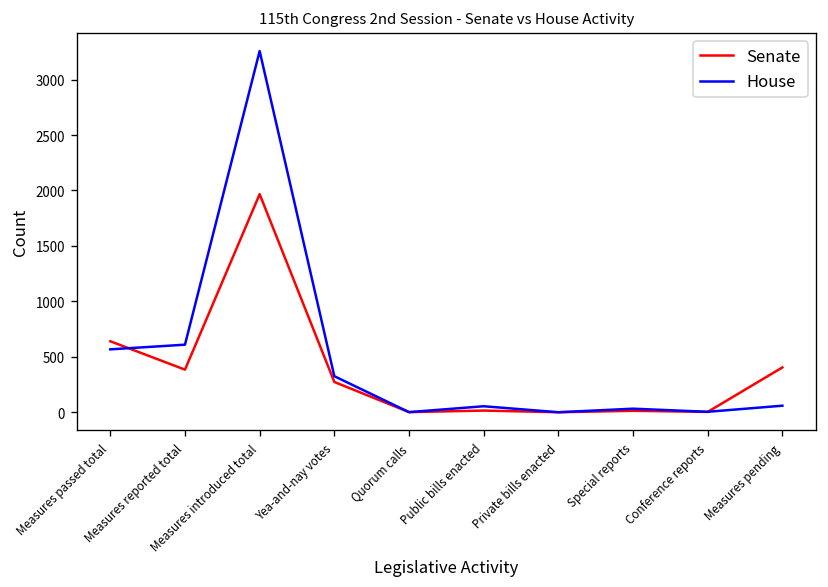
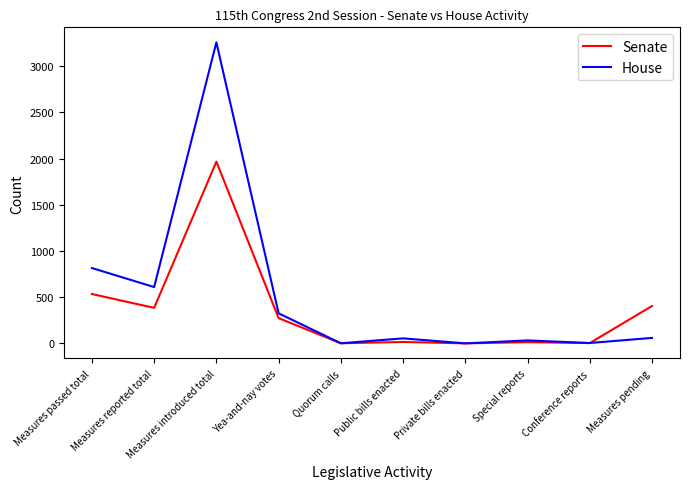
  {
    "Senate": {
-     "Measures passed total": 600,
+     "Measures passed total": 500,
      "Measures reported total": 400,
      "Measures introduced total": 2000,
      "Yea-and-nay votes": 300,
      "Public bills enacted": 0,
      "Measures pending": 400
    },
    "House": {
-     "Measures passed total": 600,
+     "Measures passed total": 800,
      "Measures reported total": 600,
      "Measures introduced total": 3300,
      "Yea-and-nay votes": 300,
      "Public bills enacted": 100,
      "Measures pending": 100
    }
  }
